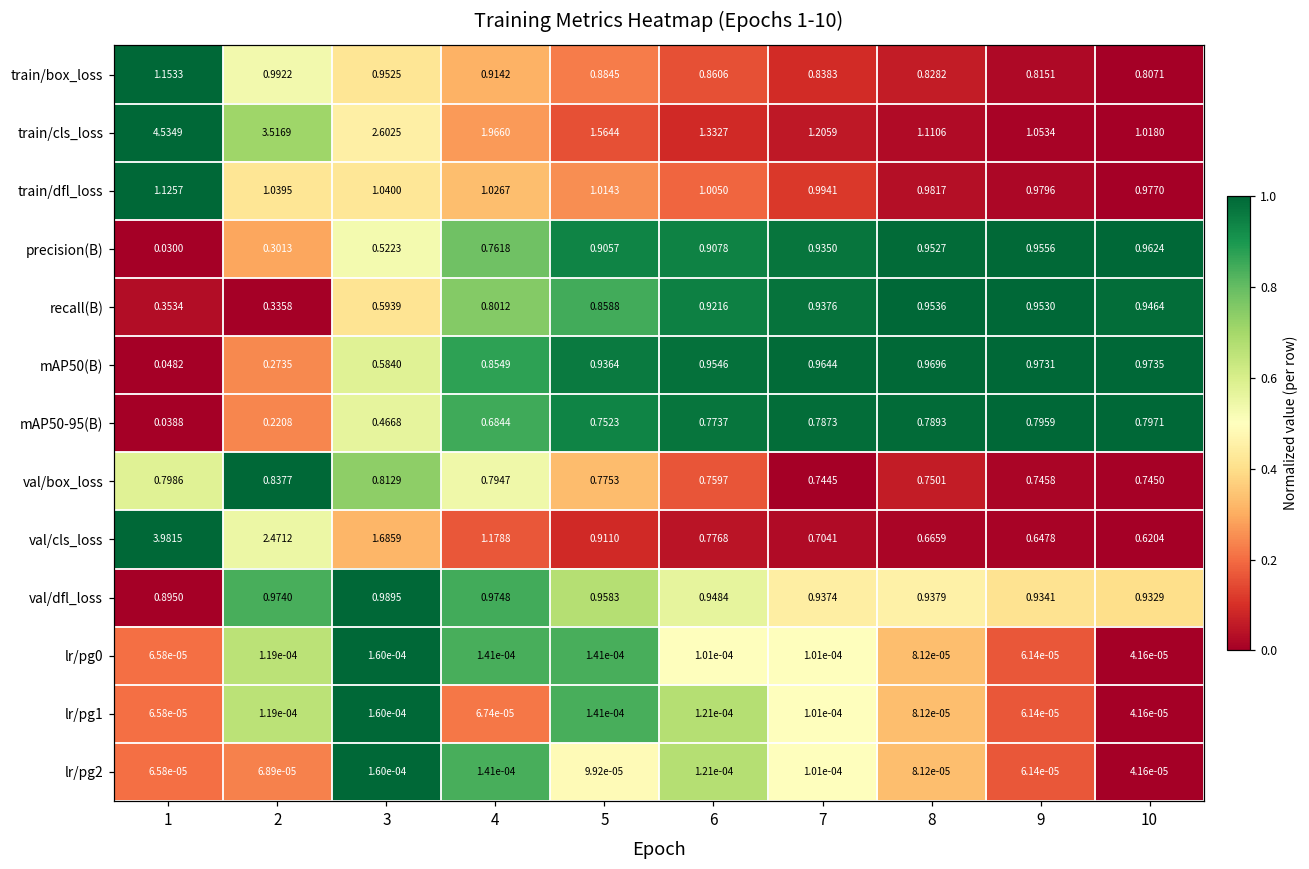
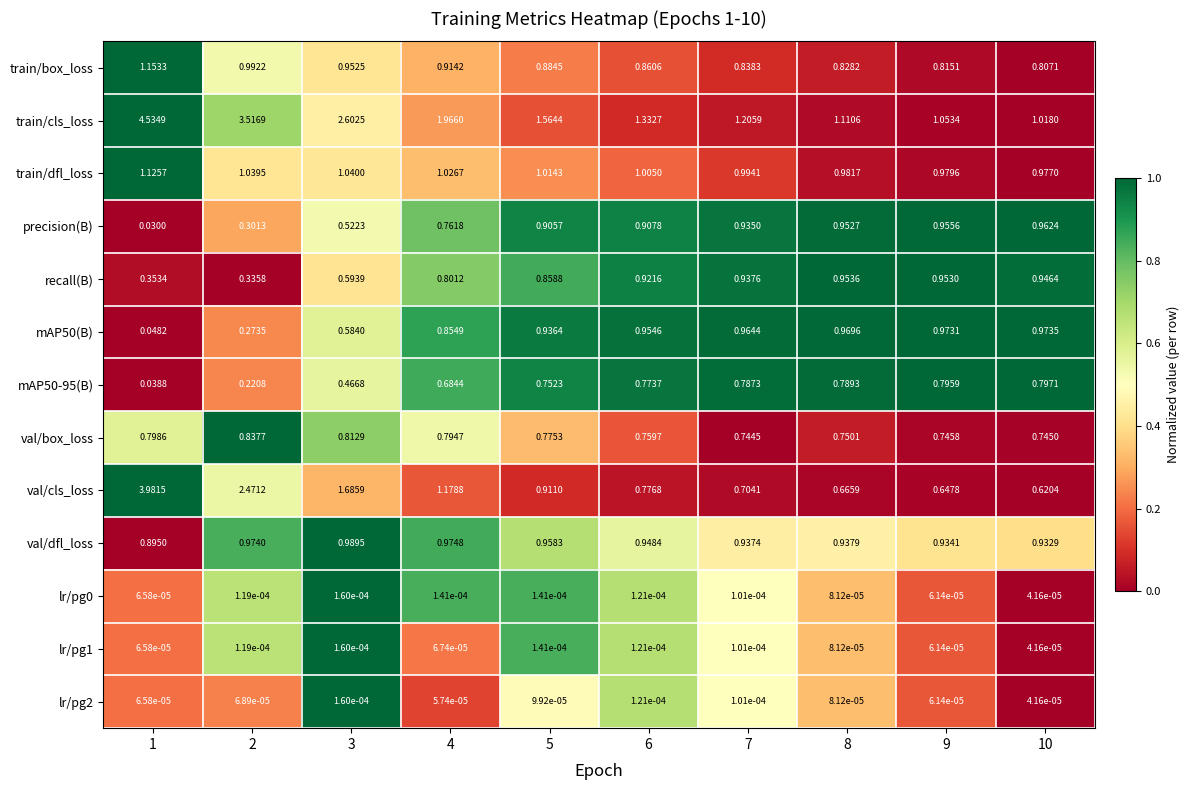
  {
    "train/box_loss": {
      "1": "1.1533",
      "2": "0.9922",
      "3": "0.9525",
      "4": "0.9142",
      "5": "0.8845",
      "6": "0.8606",
      "7": "0.8383",
      "8": "0.8282",
      "9": "0.8151",
      "10": "0.8071"
    },
    "train/cls_loss": {
      "1": "4.5349",
      "2": "3.5169",
      "3": "2.6025",
      "4": "1.9660",
      "5": "1.5644",
      "6": "1.3327",
      "7": "1.2059",
      "8": "1.1106",
      "9": "1.0534",
      "10": "1.0180"
    },
    "train/dfl_loss": {
      "1": "1.1257",
      "2": "1.0395",
      "3": "1.0400",
      "4": "1.0267",
      "5": "1.0143",
      "6": "1.0050",
      "7": "0.9941",
      "8": "0.9817",
      "9": "0.9796",
      "10": "0.9770"
    },
    "precision(B)": {
      "1": "0.0300",
      "2": "0.3013",
      "3": "0.5223",
      "4": "0.7618",
      "5": "0.9057",
      "6": "0.9078",
      "7": "0.9350",
      "8": "0.9527",
      "9": "0.9556",
      "10": "0.9624"
    },
    "recall(B)": {
      "1": "0.3534",
      "2": "0.3358",
      "3": "0.5939",
      "4": "0.8012",
      "5": "0.8588",
      "6": "0.9216",
      "7": "0.9376",
      "8": "0.9536",
      "9": "0.9530",
      "10": "0.9464"
    },
    "mAP50(B)": {
      "1": "0.0482",
      "2": "0.2735",
      "3": "0.5840",
      "4": "0.8549",
      "5": "0.9364",
      "6": "0.9546",
      "7": "0.9644",
      "8": "0.9696",
      "9": "0.9731",
      "10": "0.9735"
    },
    "mAP50-95(B)": {
      "1": "0.0388",
      "2": "0.2208",
      "3": "0.4668",
      "4": "0.6844",
      "5": "0.7523",
      "6": "0.7737",
      "7": "0.7873",
      "8": "0.7893",
      "9": "0.7959",
      "10": "0.7971"
    },
    "val/box_loss": {
      "1": "0.7986",
      "2": "0.8377",
      "3": "0.8129",
      "4": "0.7947",
      "5": "0.7753",
      "6": "0.7597",
      "7": "0.7445",
      "8": "0.7501",
      "9": "0.7458",
      "10": "0.7450"
    },
    "val/cls_loss": {
      "1": "3.9815",
      "2": "2.4712",
      "3": "1.6859",
      "4": "1.1788",
      "5": "0.9110",
      "6": "0.7768",
      "7": "0.7041",
      "8": "0.6659",
      "9": "0.6478",
      "10": "0.6204"
    },
    "val/dfl_loss": {
      "1": "0.8950",
      "2": "0.9740",
      "3": "0.9895",
      "4": "0.9748",
      "5": "0.9583",
      "6": "0.9484",
      "7": "0.9374",
      "8": "0.9379",
      "9": "0.9341",
      "10": "0.9329"
    },
    "lr/pg0": {
      "1": "6.58e-05",
      "2": "1.19e-04",
      "3": "1.60e-04",
      "4": "1.41e-04",
      "5": "1.41e-04",
-     "6": "1.01e-04",
+     "6": "1.21e-04",
      "7": "1.01e-04",
      "8": "8.12e-05",
      "9": "6.14e-05",
      "10": "4.16e-05"
    },
    "lr/pg1": {
      "1": "6.58e-05",
      "2": "1.19e-04",
      "3": "1.60e-04",
      "4": "6.74e-05",
      "5": "1.41e-04",
      "6": "1.21e-04",
      "7": "1.01e-04",
      "8": "8.12e-05",
      "9": "6.14e-05",
      "10": "4.16e-05"
    },
    "lr/pg2": {
      "1": "6.58e-05",
      "2": "6.89e-05",
      "3": "1.60e-04",
-     "4": "1.41e-04",
+     "4": "5.74e-05",
      "5": "9.92e-05",
      "6": "1.21e-04",
      "7": "1.01e-04",
      "8": "8.12e-05",
      "9": "6.14e-05",
      "10": "4.16e-05"
    }
  }
